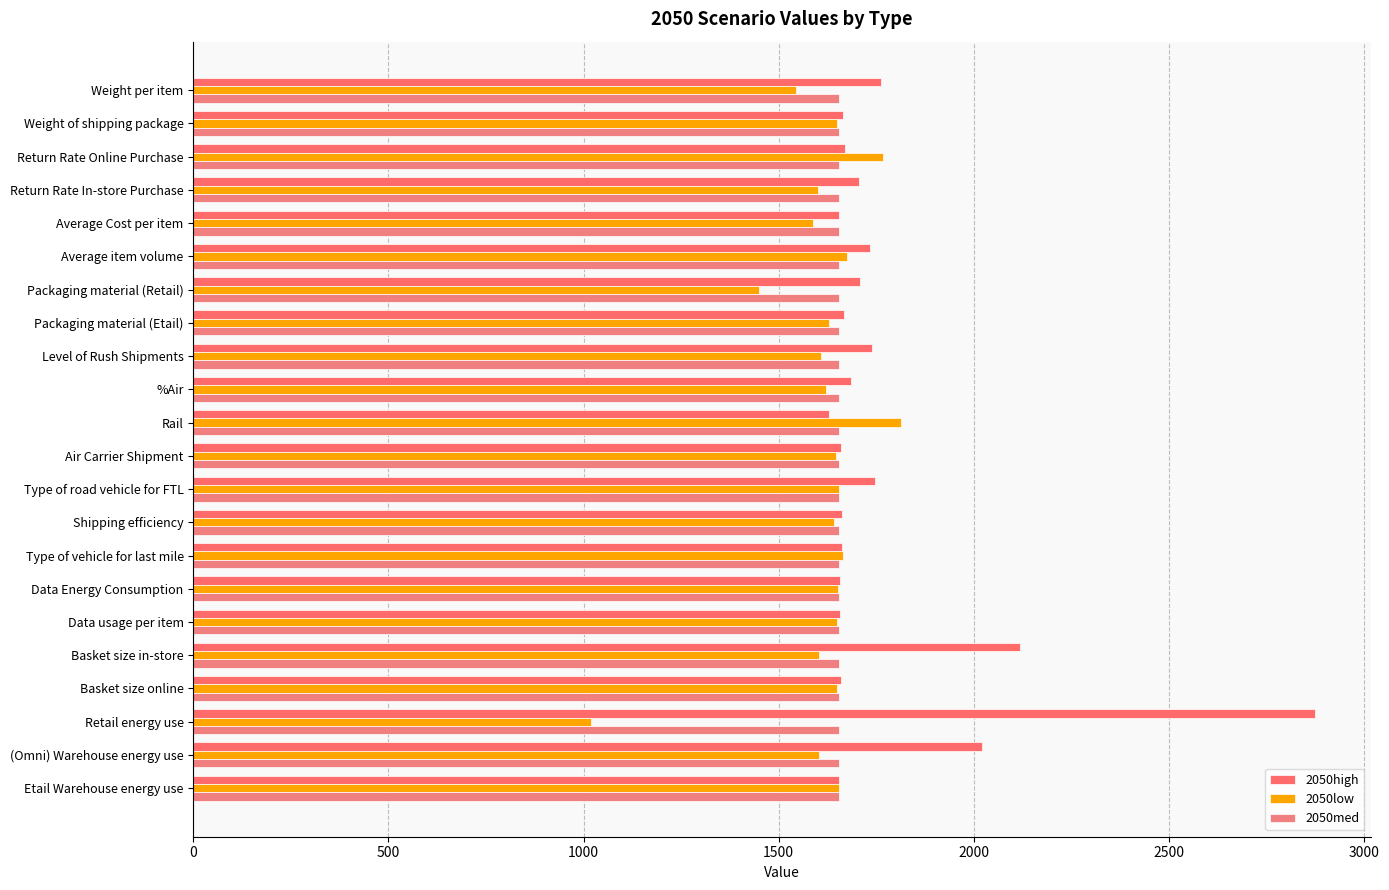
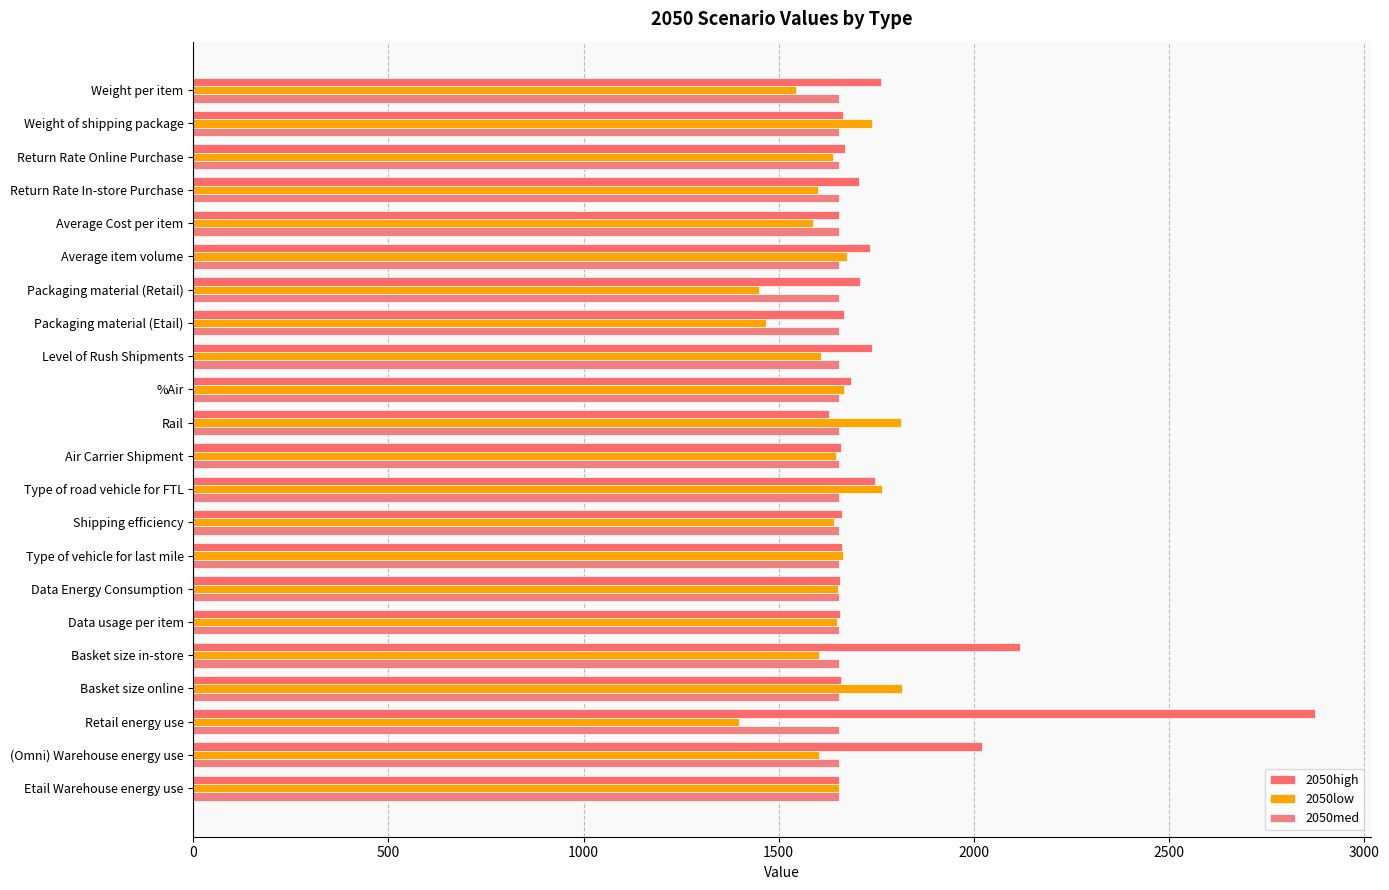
  {
    "2050low": {
      "Weight per item": 1540,
-     "Weight of shipping package": 1650,
-     "Return Rate Online Purchase": 1770,
+     "Weight of shipping package": 1740,
+     "Return Rate Online Purchase": 1640,
      "Return Rate In-store Purchase": 1600,
      "Average Cost per item": 1590,
      "Average item volume": 1680,
      "Packaging material (Retail)": 1450,
-     "Packaging material (Etail)": 1630,
+     "Packaging material (Etail)": 1470,
      "Level of Rush Shipments": 1610,
-     "%Air": 1620,
+     "%Air": 1670,
      "Rail": 1810,
      "Air Carrier Shipment": 1650,
-     "Type of road vehicle for FTL": 1650,
+     "Type of road vehicle for FTL": 1760,
      "Shipping efficiency": 1640,
      "Type of vehicle for last mile": 1660,
      "Data Energy Consumption": 1650,
      "Data usage per item": 1650,
      "Basket size in-store": 1600,
-     "Basket size online": 1650,
-     "Retail energy use": 1020,
+     "Basket size online": 1810,
+     "Retail energy use": 1400,
      "(Omni) Warehouse energy use": 1600,
      "Etail Warehouse energy use": 1650
    }
  }
